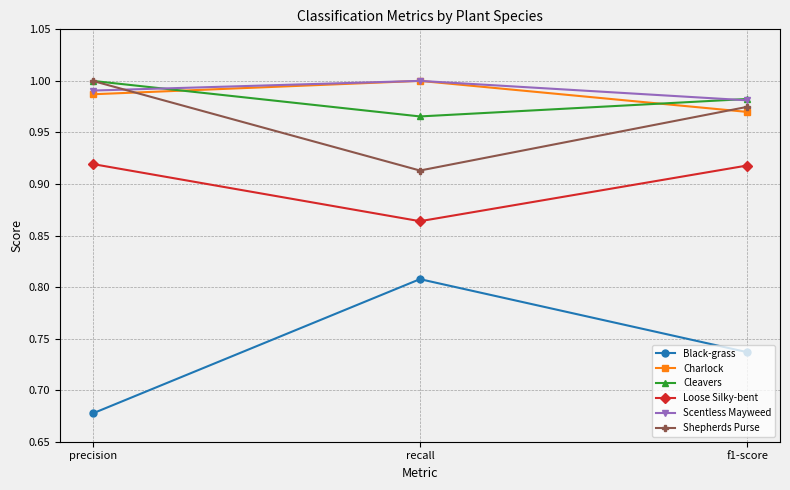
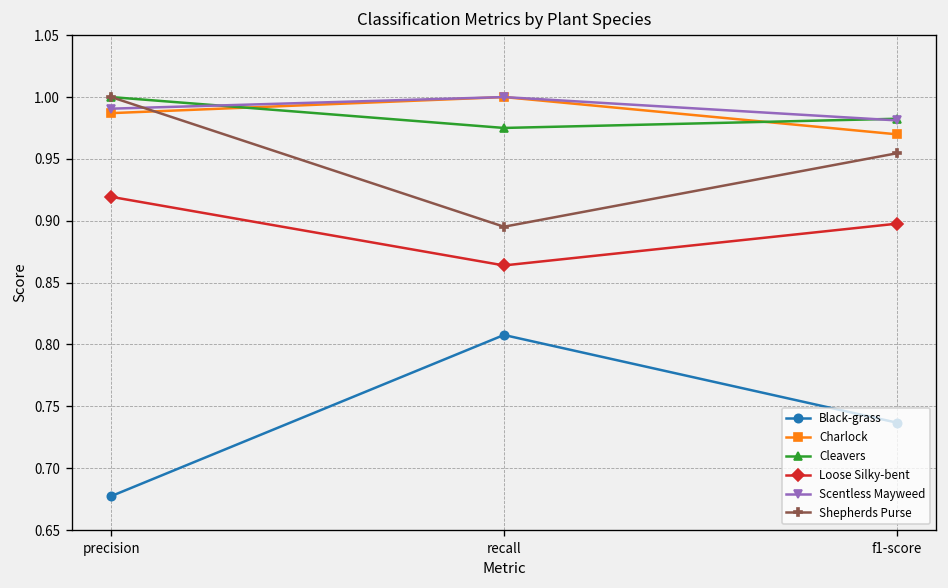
  {
    "Black-grass": {
      "precision": 0.677,
      "recall": 0.808
    },
    "Charlock": {
      "precision": 0.987,
      "f1-score": 0.970
    },
    "Cleavers": {
-     "recall": 0.966
+     "recall": 0.975
    },
    "Loose Silky-bent": {
      "precision": 0.919,
      "recall": 0.864,
-     "f1-score": 0.918
+     "f1-score": 0.898
    },
    "Scentless Mayweed": {
      "precision": 0.991
    },
    "Shepherds Purse": {
-     "recall": 0.913,
-     "f1-score": 0.975
+     "recall": 0.895,
+     "f1-score": 0.955
    }
  }
